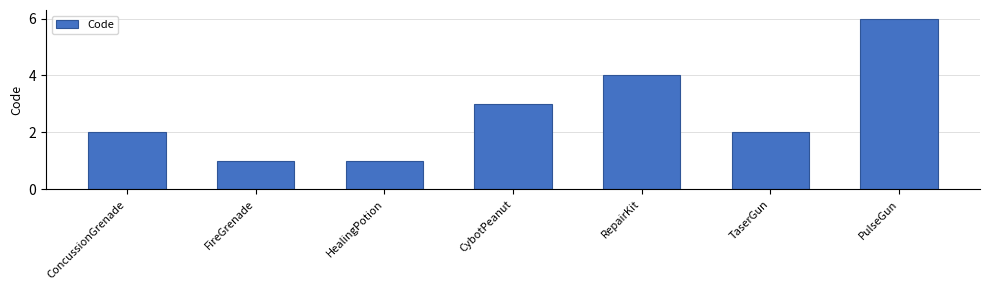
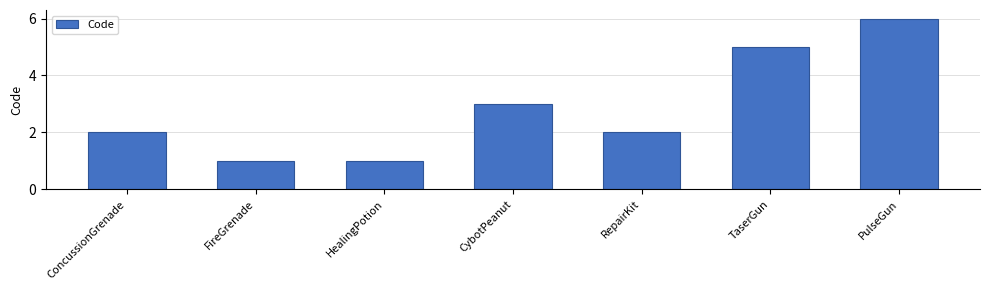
  {
    "ConcussionGrenade": 2,
    "FireGrenade": 1,
    "HealingPotion": 1,
    "CybotPeanut": 3,
-   "RepairKit": 4,
-   "TaserGun": 2,
+   "RepairKit": 2,
+   "TaserGun": 5,
    "PulseGun": 6
  }
